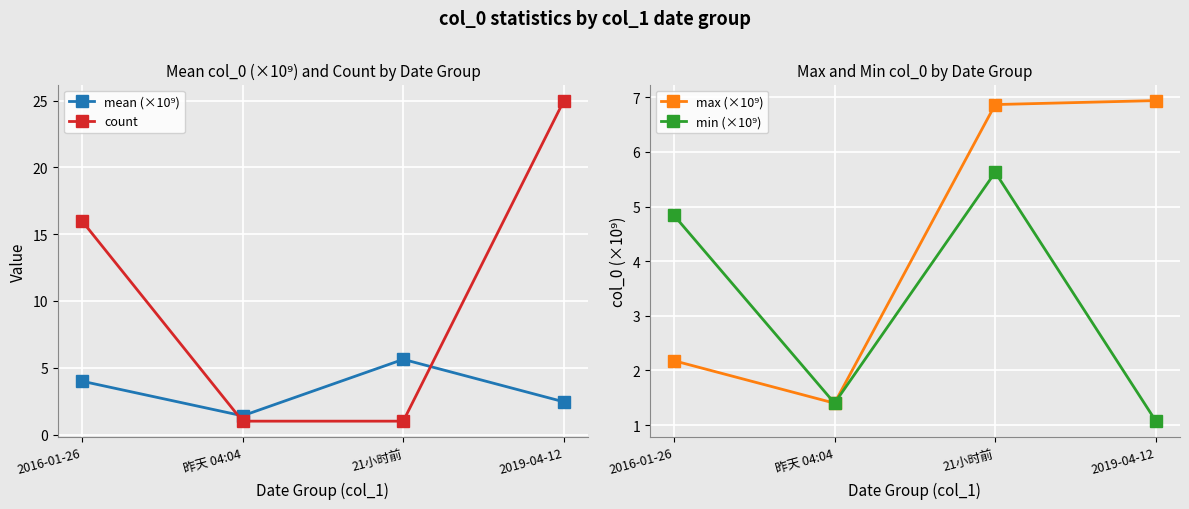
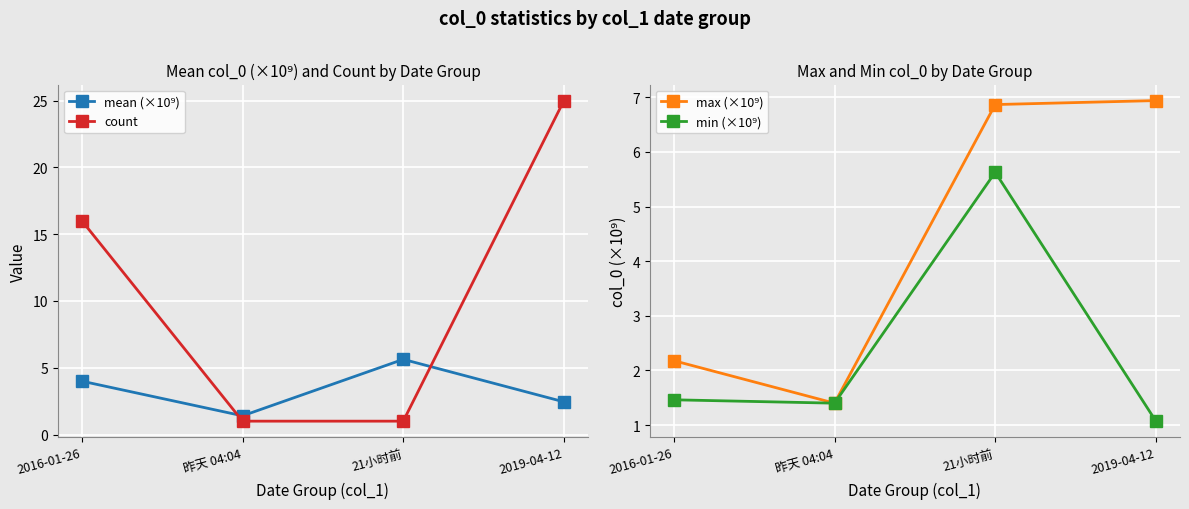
  {
    "Mean col_0 (×10⁹) and Count by Date Group": {
      "mean (×10⁹)": {
        "2016-01-26": 4.0,
        "昨天 04:04": 1.4,
        "21小时前": 5.6,
        "2019-04-12": 2.4
      },
      "count": {
        "2016-01-26": 16.0,
        "昨天 04:04": 1.0,
        "21小时前": 1.0,
        "2019-04-12": 25.0
      }
    },
    "Max and Min col_0 by Date Group": {
      "max (×10⁹)": {
        "2016-01-26": 2.2,
        "21小时前": 6.9,
        "2019-04-12": 6.9
      },
      "min (×10⁹)": {
-       "2016-01-26": 4.8,
+       "2016-01-26": 1.5,
        "21小时前": 5.6,
        "2019-04-12": 1.1
      }
    }
  }
